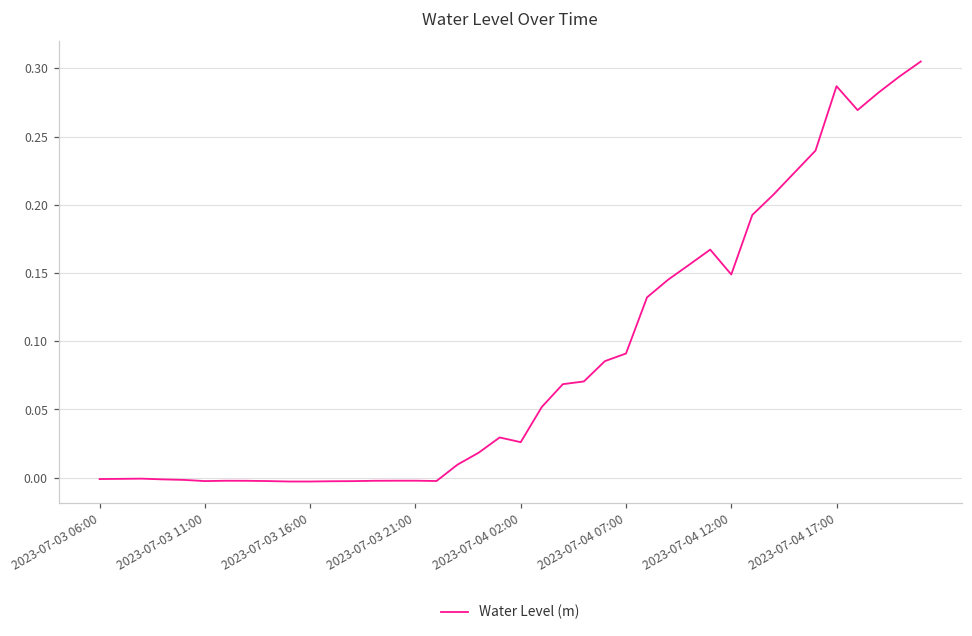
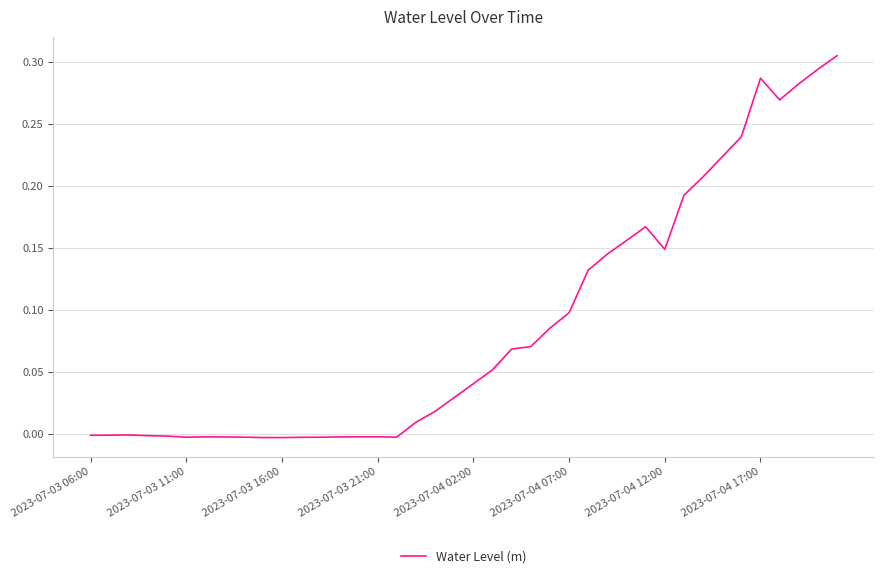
  {
    "2023-07-03 06:00": -0.001,
    "2023-07-03 11:00": -0.002,
    "2023-07-03 16:00": -0.003,
    "2023-07-03 21:00": -0.002,
-   "2023-07-04 02:00": 0.026,
-   "2023-07-04 07:00": 0.091,
+   "2023-07-04 02:00": 0.041,
+   "2023-07-04 07:00": 0.098,
    "2023-07-04 12:00": 0.149,
    "2023-07-04 17:00": 0.287
  }
